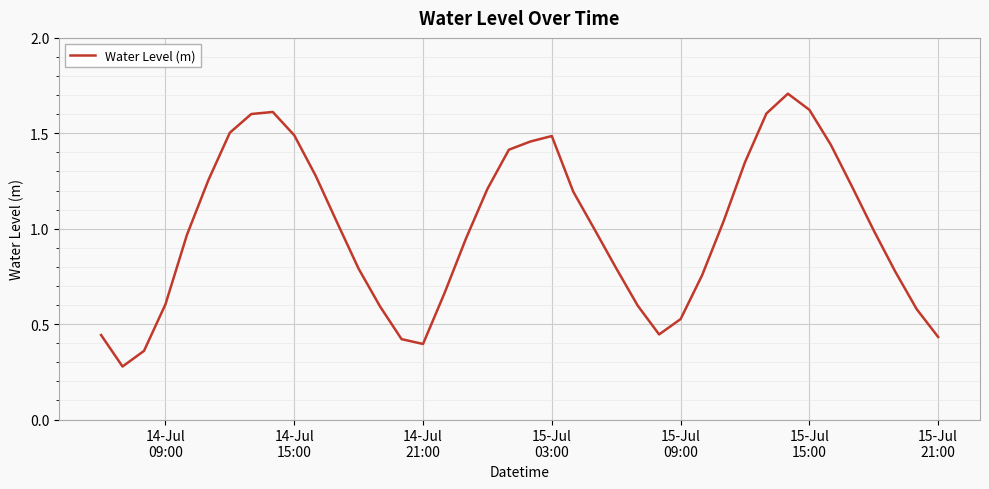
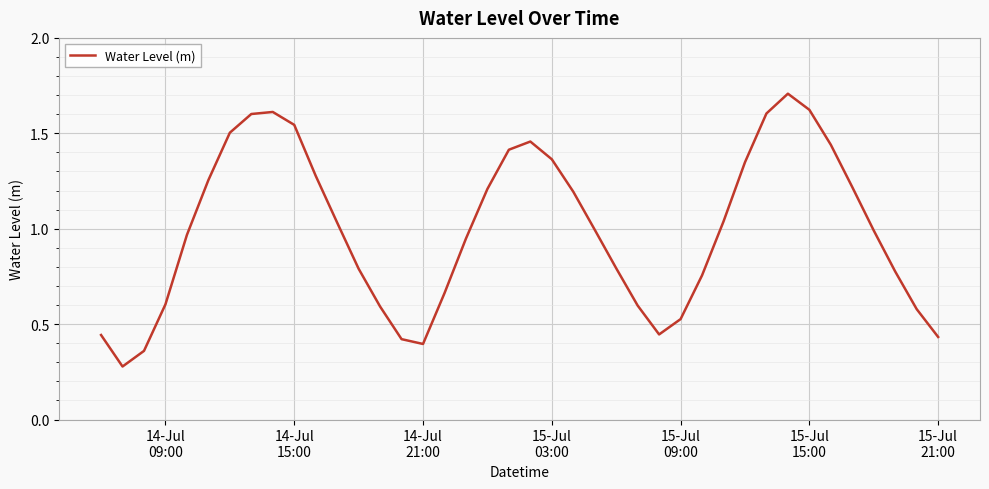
  {
    "14-Jul 09:00": 0.60,
-   "14-Jul 15:00": 1.49,
+   "14-Jul 15:00": 1.54,
    "14-Jul 21:00": 0.40,
-   "15-Jul 03:00": 1.49,
+   "15-Jul 03:00": 1.36,
    "15-Jul 09:00": 0.53,
    "15-Jul 15:00": 1.62,
    "15-Jul 21:00": 0.43
  }
